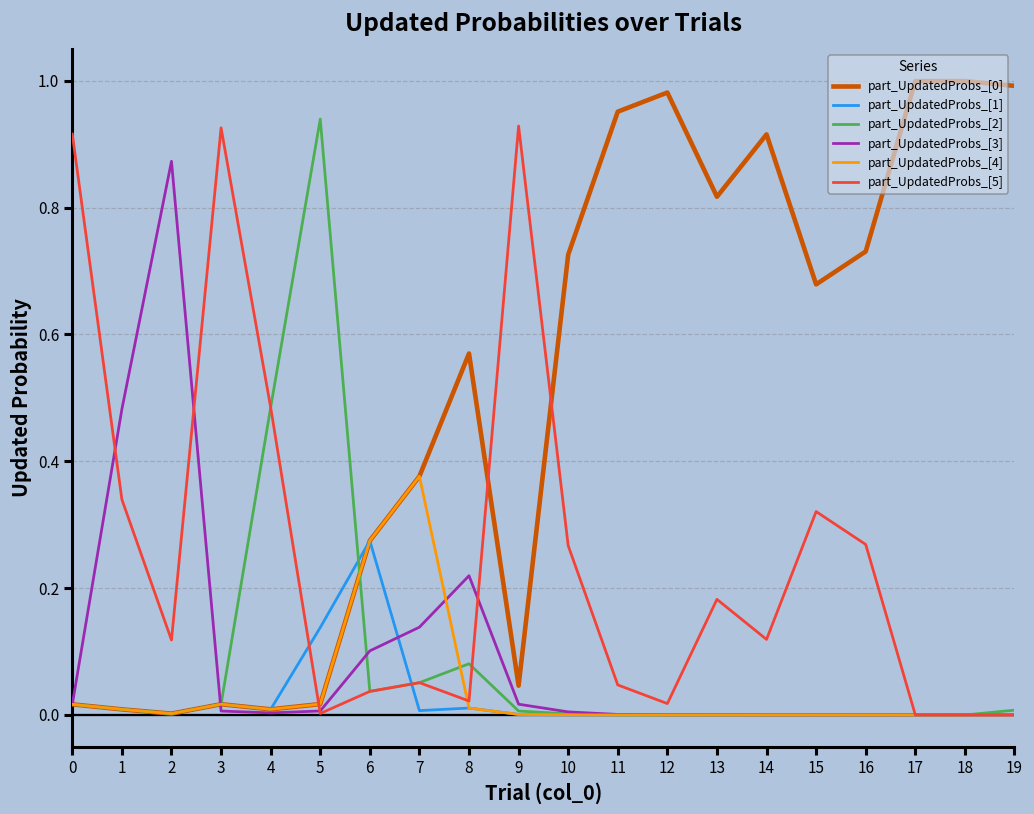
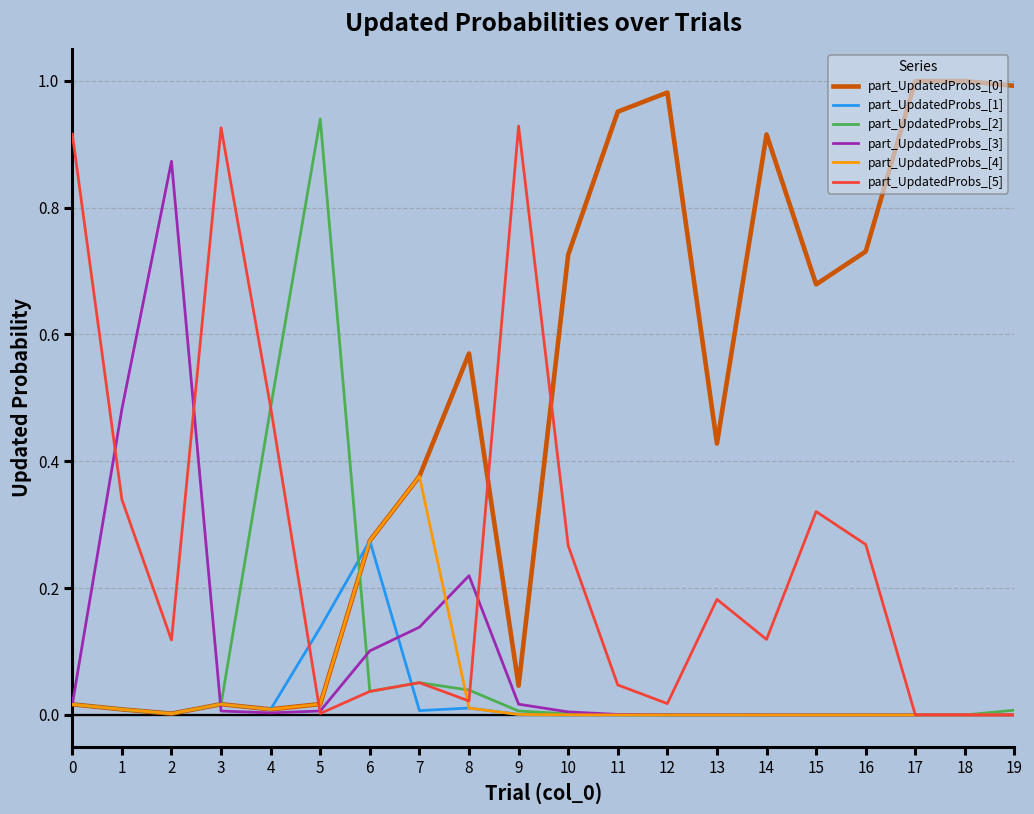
  {
    "part_UpdatedProbs_[0]": {
      "8": 0.57,
      "9": 0.05,
      "10": 0.73,
      "11": 0.95,
      "12": 0.98,
-     "13": 0.82,
+     "13": 0.43,
      "14": 0.92,
      "15": 0.68,
      "16": 0.73,
      "19": 0.99
    },
    "part_UpdatedProbs_[1]": {
      "5": 0.14,
      "7": 0.01
    },
    "part_UpdatedProbs_[2]": {
      "5": 0.94,
-     "8": 0.08,
+     "8": 0.04,
      "9": 0.01,
      "19": 0.01
    },
    "part_UpdatedProbs_[3]": {
      "1": 0.48,
      "2": 0.87,
      "3": 0.01,
      "4": 0.00,
      "6": 0.10,
      "7": 0.14,
      "8": 0.22,
      "9": 0.02
    },
    "part_UpdatedProbs_[5]": {
      "0": 0.92,
      "1": 0.34,
      "2": 0.12,
      "3": 0.93,
      "8": 0.02,
      "9": 0.93,
      "10": 0.27,
      "11": 0.05,
      "12": 0.02,
      "13": 0.18,
      "14": 0.12,
      "15": 0.32,
      "16": 0.27
    }
  }
